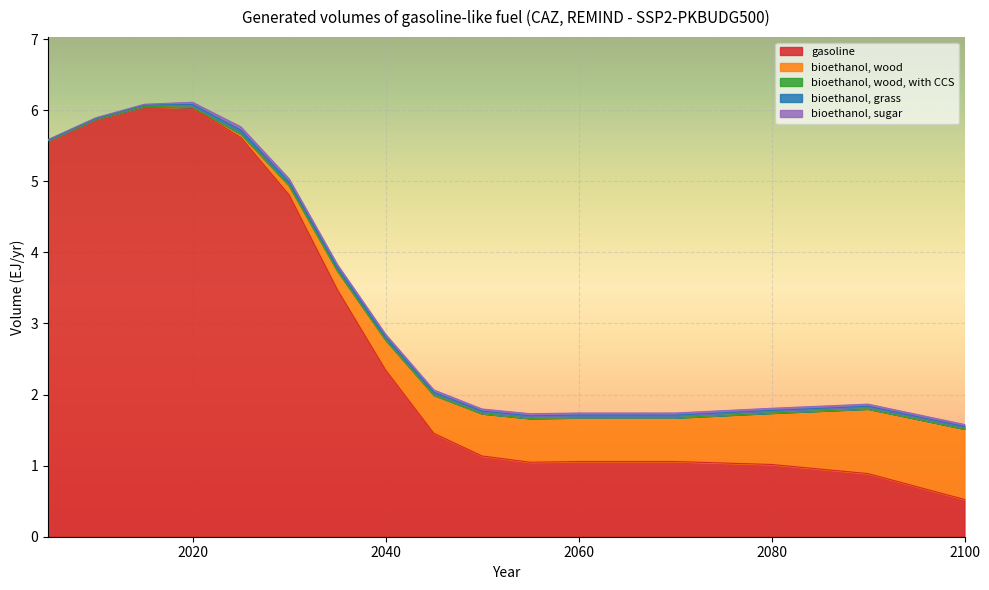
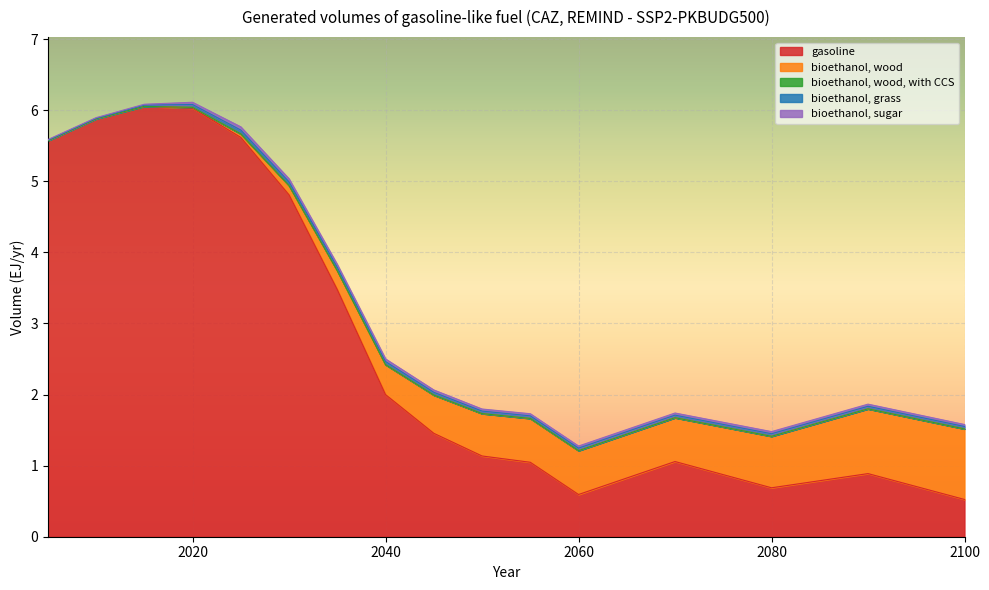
  {
    "gasoline": {
-     "2040": 2.3,
-     "2060": 1.1,
-     "2080": 1.0,
+     "2040": 2.0,
+     "2060": 0.6,
+     "2080": 0.7,
      "2100": 0.5
    },
    "bioethanol, wood, with CCS": {
      "2040": 0.4,
      "2060": 0.6,
      "2080": 0.7
    },
    "bioethanol, grass": {
      "2040": 0.0
    },
    "bioethanol, sugar": {
      "2040": 0.0
    }
  }
